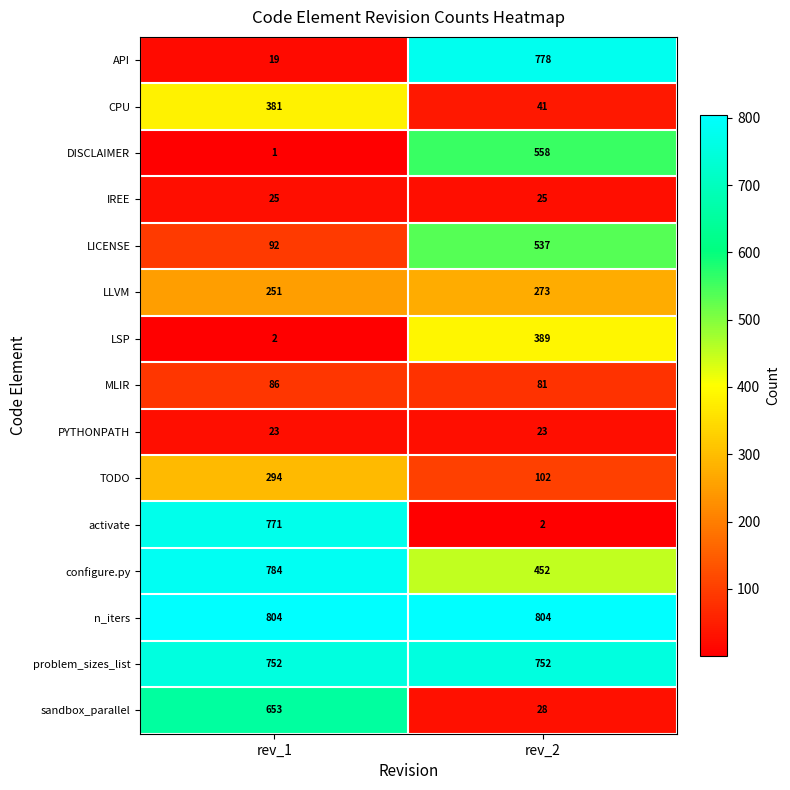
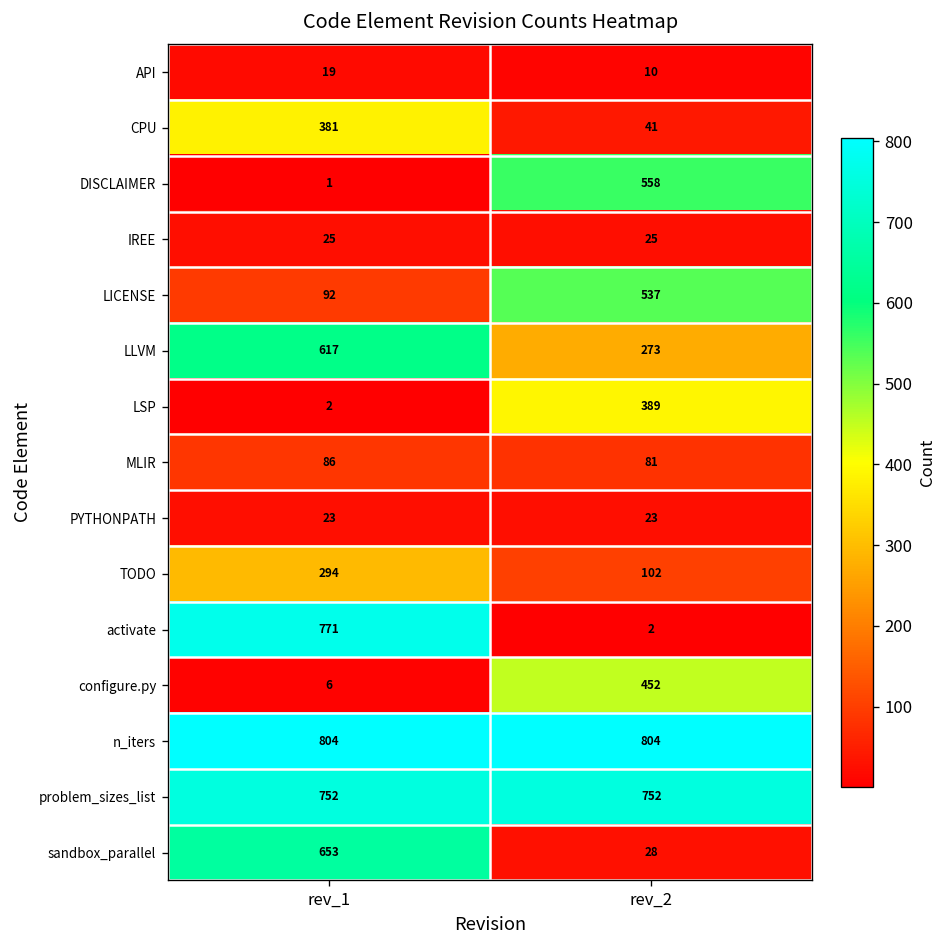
  {
    "API": {
      "rev_1": 19,
-     "rev_2": 778
+     "rev_2": 10
    },
    "CPU": {
      "rev_1": 381,
      "rev_2": 41
    },
    "DISCLAIMER": {
      "rev_1": 1,
      "rev_2": 558
    },
    "IREE": {
      "rev_1": 25,
      "rev_2": 25
    },
    "LICENSE": {
      "rev_1": 92,
      "rev_2": 537
    },
    "LLVM": {
-     "rev_1": 251,
+     "rev_1": 617,
      "rev_2": 273
    },
    "LSP": {
      "rev_1": 2,
      "rev_2": 389
    },
    "MLIR": {
      "rev_1": 86,
      "rev_2": 81
    },
    "PYTHONPATH": {
      "rev_1": 23,
      "rev_2": 23
    },
    "TODO": {
      "rev_1": 294,
      "rev_2": 102
    },
    "activate": {
      "rev_1": 771,
      "rev_2": 2
    },
    "configure.py": {
-     "rev_1": 784,
+     "rev_1": 6,
      "rev_2": 452
    },
    "n_iters": {
      "rev_1": 804,
      "rev_2": 804
    },
    "problem_sizes_list": {
      "rev_1": 752,
      "rev_2": 752
    },
    "sandbox_parallel": {
      "rev_1": 653,
      "rev_2": 28
    }
  }
